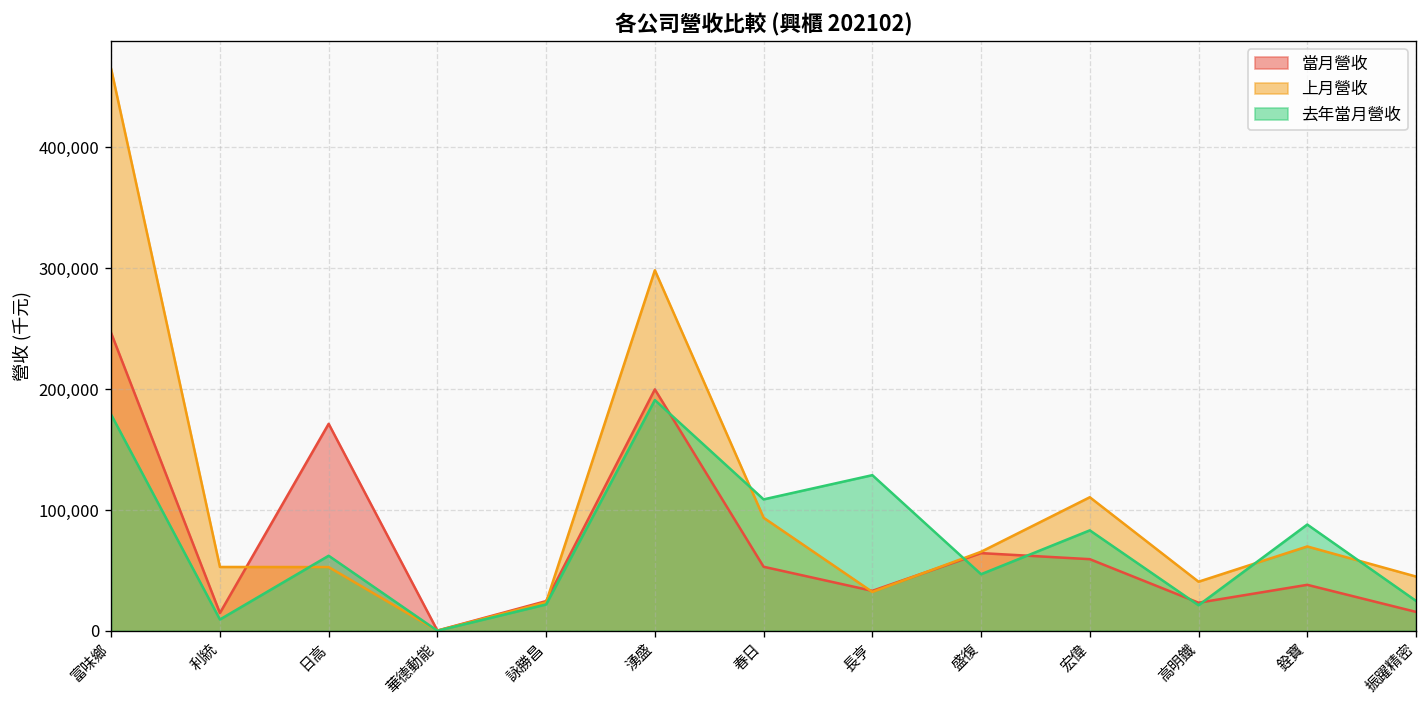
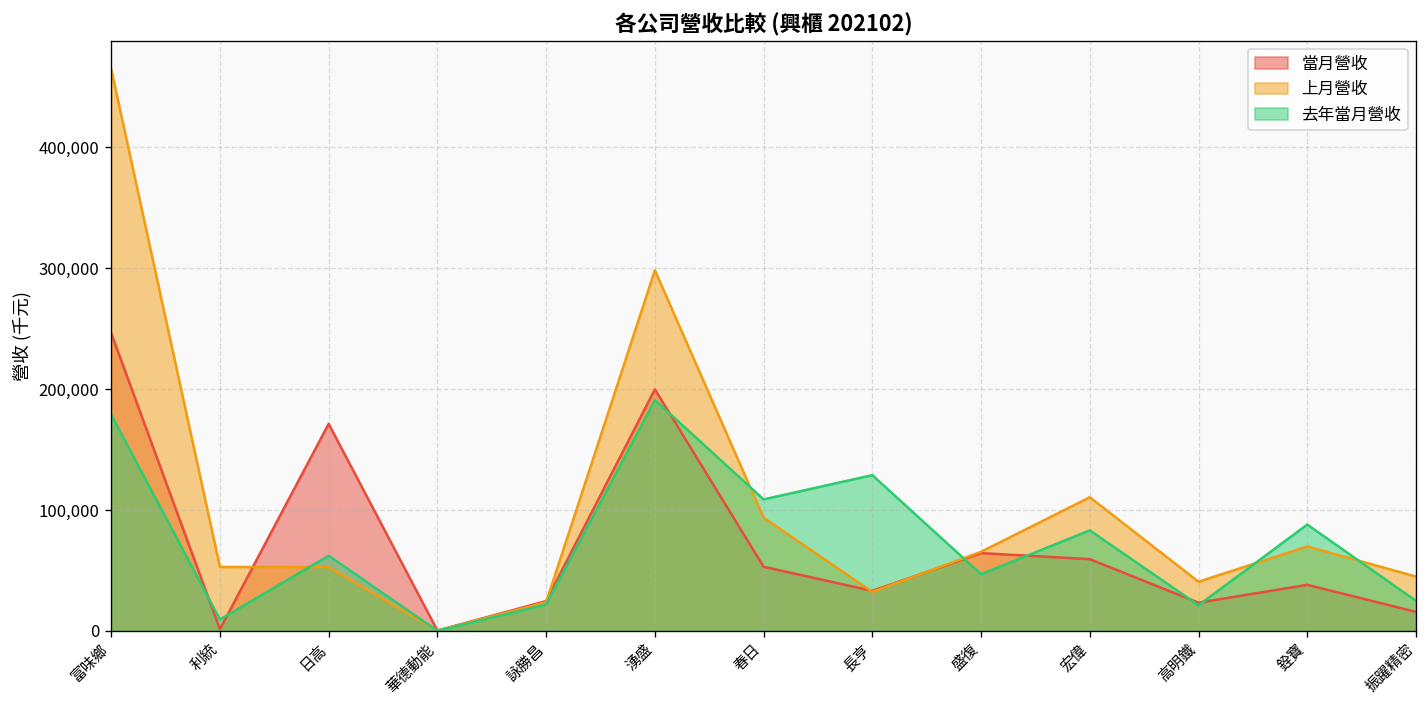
  {
    "當月營收": {
      "富味鄉": "246,000",
-     "利統": "15,000",
+     "利統": "1,000",
      "日高": "171,000",
      "湧盛": "200,000",
      "春日": "53,000",
      "宏偉": "59,000",
      "銓寶": "38,000",
      "振躍精密": "16,000"
    },
    "上月營收": {
      "富味鄉": "465,000",
      "利統": "53,000",
      "日高": "53,000",
      "湧盛": "298,000",
      "春日": "94,000",
      "宏偉": "111,000",
      "高明鐵": "41,000",
      "銓寶": "70,000",
      "振躍精密": "45,000"
    },
    "去年當月營收": {
      "富味鄉": "179,000",
      "利統": "9,000",
      "日高": "62,000",
      "湧盛": "191,000",
      "春日": "109,000",
      "長亨": "129,000",
      "盛復": "47,000",
      "宏偉": "83,000",
      "銓寶": "88,000",
      "振躍精密": "25,000"
    }
  }
